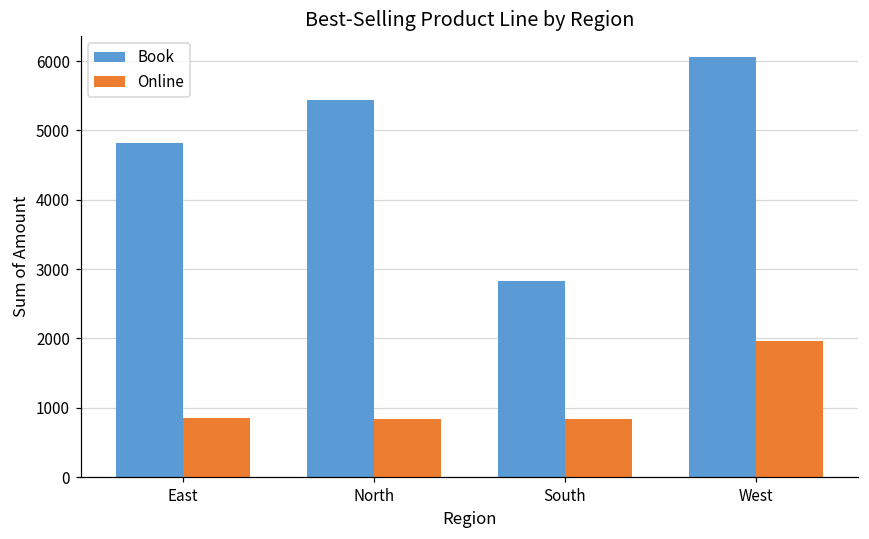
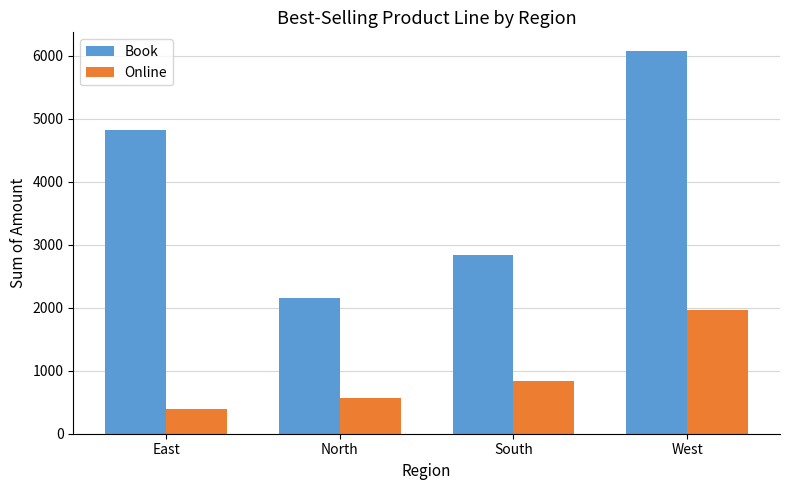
  {
    "Book": {
      "East": 4800,
-     "North": 5400,
+     "North": 2100,
      "South": 2800,
      "West": 6100
    },
    "Online": {
-     "East": 800,
-     "North": 800,
+     "East": 400,
+     "North": 600,
      "South": 800,
      "West": 2000
    }
  }
